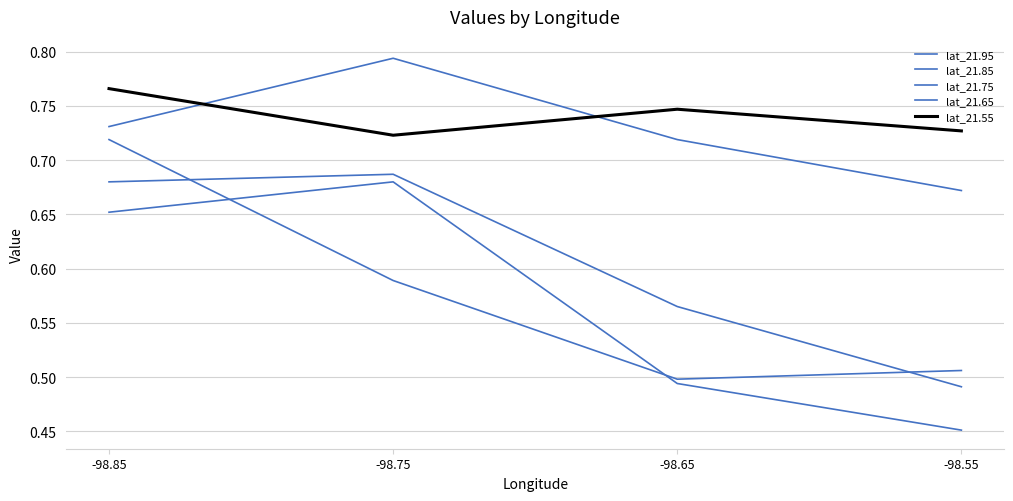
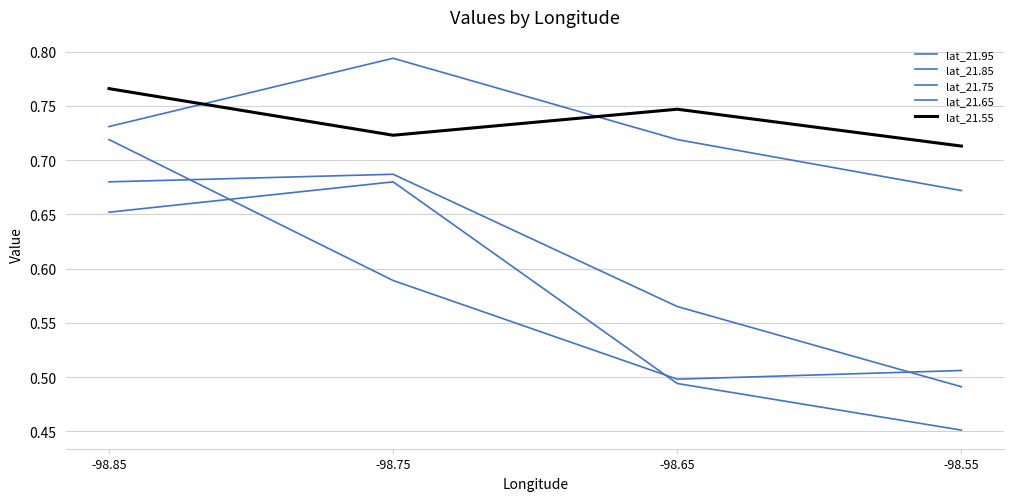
  {
    "lat_21.55": {
      "-98.85": 0.766,
      "-98.75": 0.723,
      "-98.65": 0.747,
-     "-98.55": 0.727
+     "-98.55": 0.713
    }
  }
